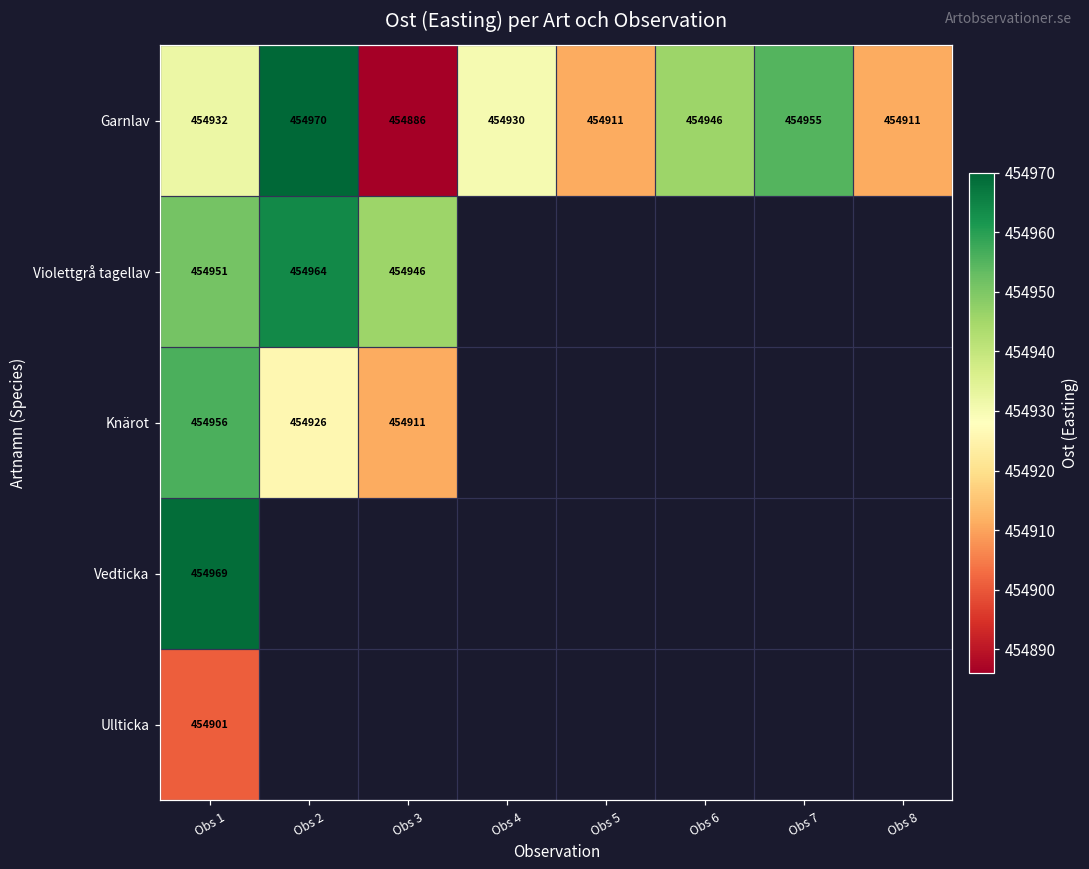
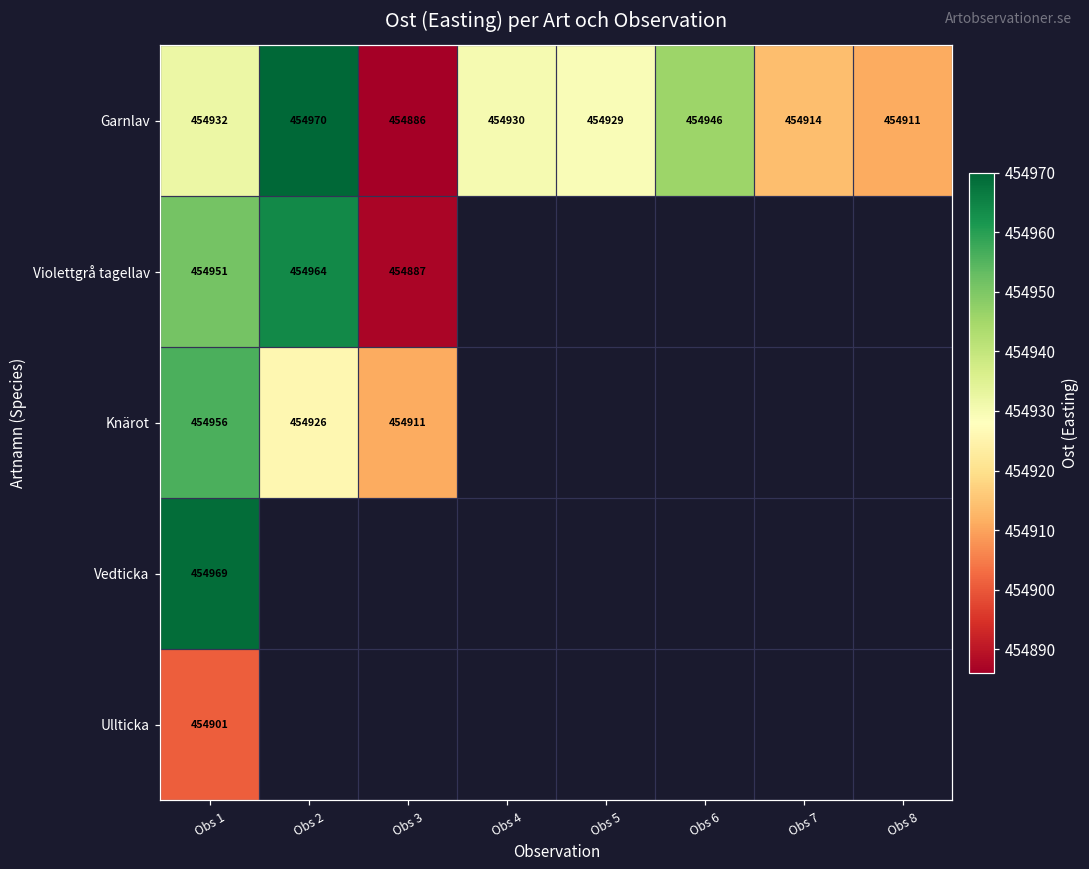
  {
    "Garnlav": {
      "Obs 1": 454932,
      "Obs 2": 454970,
      "Obs 3": 454886,
      "Obs 4": 454930,
-     "Obs 5": 454911,
+     "Obs 5": 454929,
      "Obs 6": 454946,
-     "Obs 7": 454955,
+     "Obs 7": 454914,
      "Obs 8": 454911
    },
    "Violettgrå tagellav": {
      "Obs 1": 454951,
      "Obs 2": 454964,
-     "Obs 3": 454946
+     "Obs 3": 454887
    },
    "Knärot": {
      "Obs 1": 454956,
      "Obs 2": 454926,
      "Obs 3": 454911
    },
    "Vedticka": {
      "Obs 1": 454969
    },
    "Ullticka": {
      "Obs 1": 454901
    }
  }
